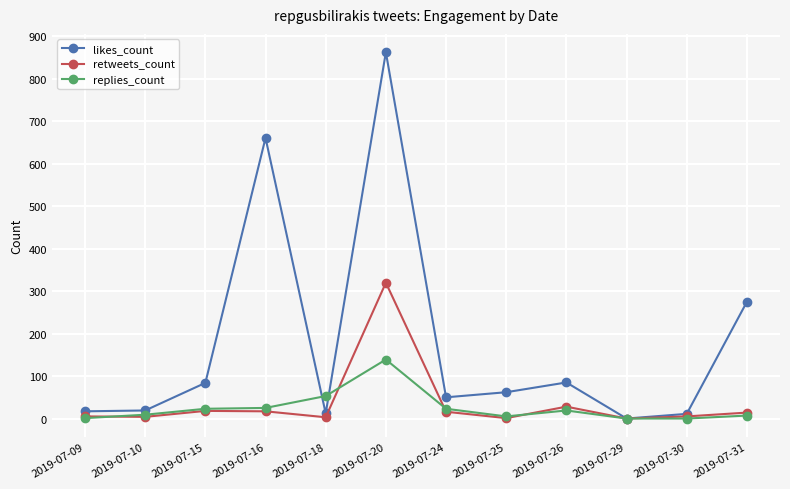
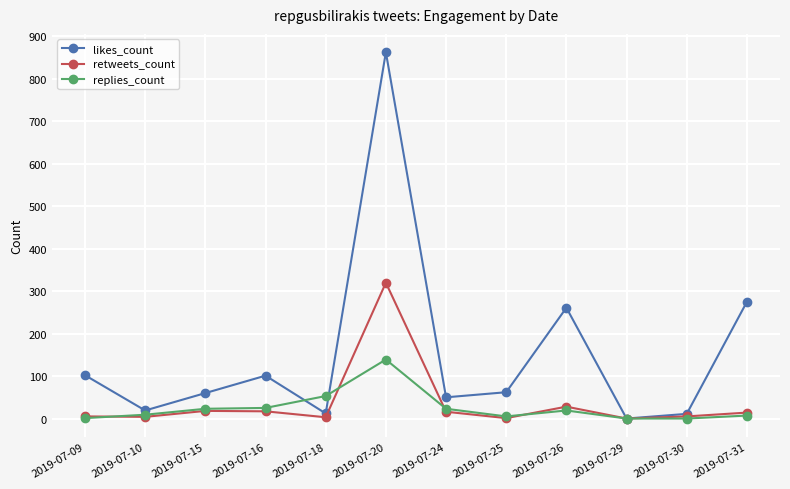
  {
    "likes_count": {
-     "2019-07-09": 20,
+     "2019-07-09": 100,
      "2019-07-10": 20,
-     "2019-07-15": 80,
-     "2019-07-16": 660,
+     "2019-07-15": 60,
+     "2019-07-16": 100,
      "2019-07-18": 10,
      "2019-07-20": 860,
      "2019-07-24": 50,
      "2019-07-25": 60,
-     "2019-07-26": 90,
+     "2019-07-26": 260,
      "2019-07-31": 280
    },
    "retweets_count": {
      "2019-07-16": 20,
      "2019-07-18": 0,
      "2019-07-20": 320,
      "2019-07-24": 20,
      "2019-07-26": 30,
      "2019-07-31": 10
    },
    "replies_count": {
      "2019-07-16": 30,
      "2019-07-18": 50,
      "2019-07-20": 140,
      "2019-07-24": 20,
      "2019-07-26": 20,
      "2019-07-31": 10
    }
  }
